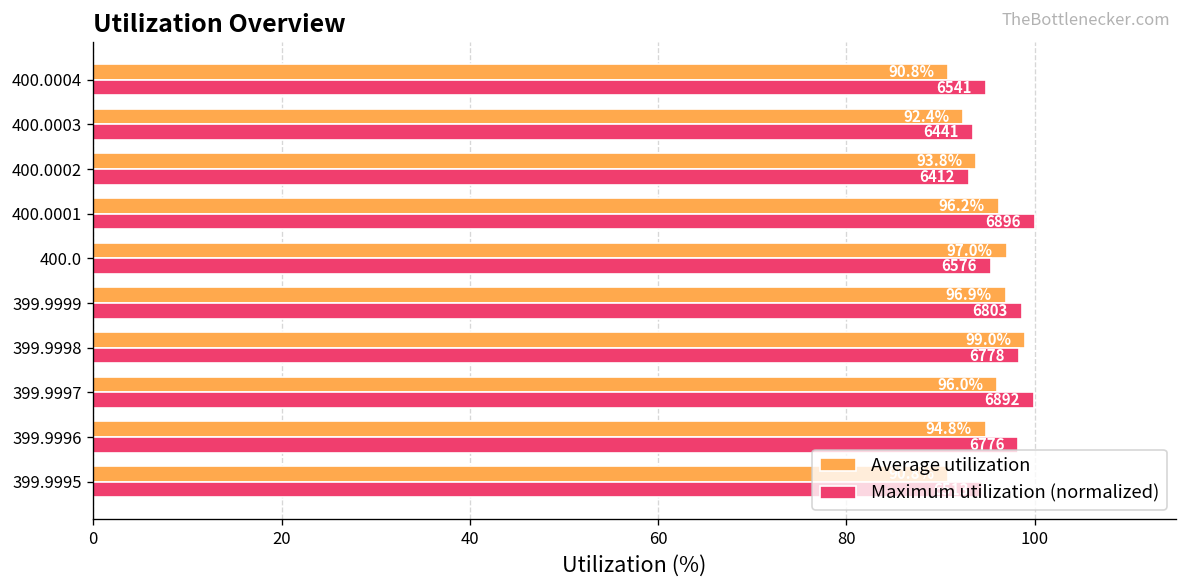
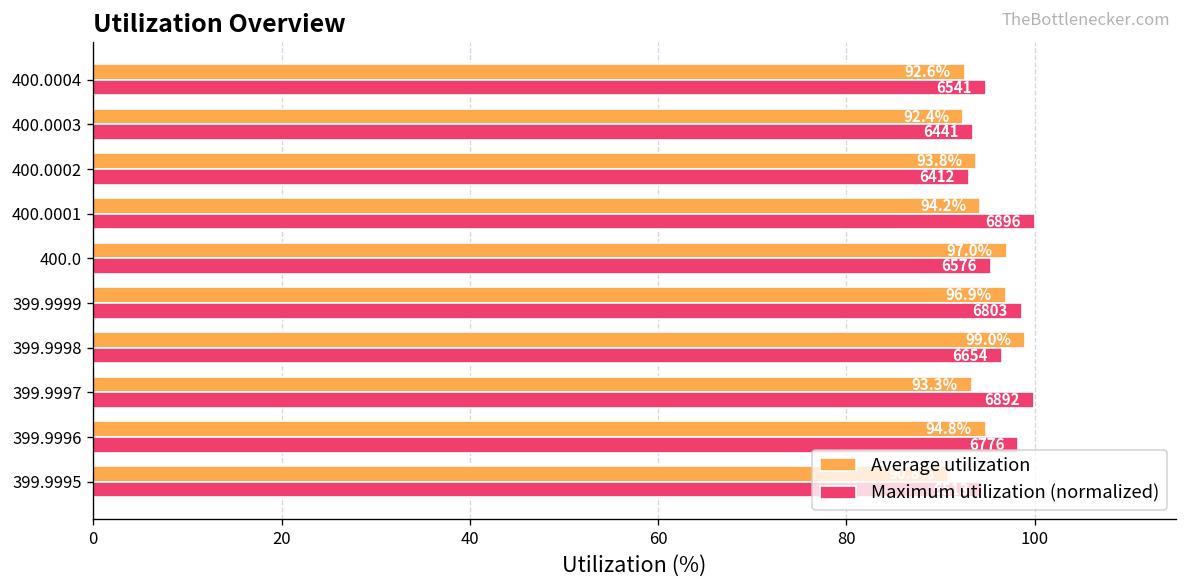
  {
    "Average utilization": {
-     "400.0004": "90.8%",
+     "400.0004": "92.6%",
      "400.0003": "92.4%",
      "400.0002": "93.8%",
-     "400.0001": "96.2%",
+     "400.0001": "94.2%",
      "400.0": "97.0%",
      "399.9999": "96.9%",
      "399.9998": "99.0%",
-     "399.9997": "96.0%",
+     "399.9997": "93.3%",
      "399.9996": "94.8%"
    },
    "Maximum utilization (normalized)": {
-     "399.9998": "6778"
+     "399.9998": "6654"
    }
  }
